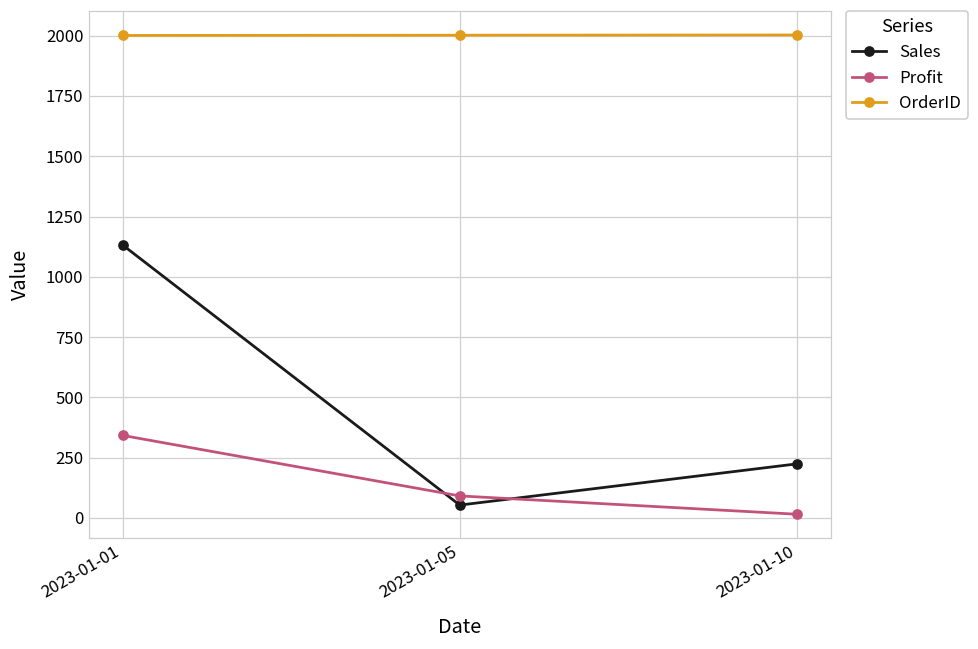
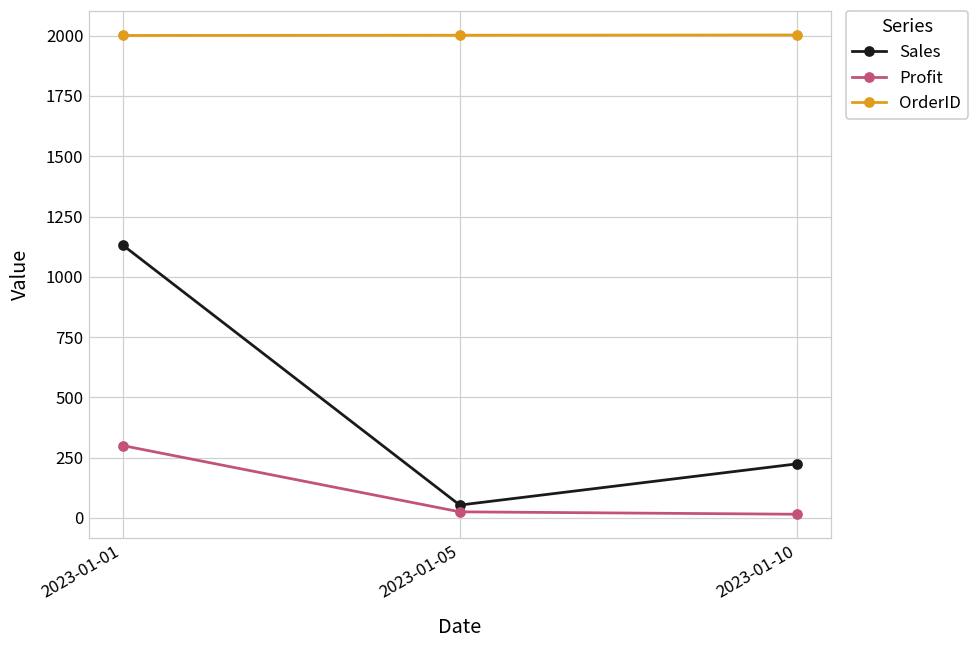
  {
    "Sales": {
      "2023-01-01": 1130,
      "2023-01-05": 50,
      "2023-01-10": 220
    },
    "Profit": {
-     "2023-01-01": 340,
-     "2023-01-05": 90,
+     "2023-01-01": 300,
+     "2023-01-05": 30,
      "2023-01-10": 20
    },
    "OrderID": {
      "2023-01-01": 2000,
      "2023-01-05": 2000,
      "2023-01-10": 2000
    }
  }
